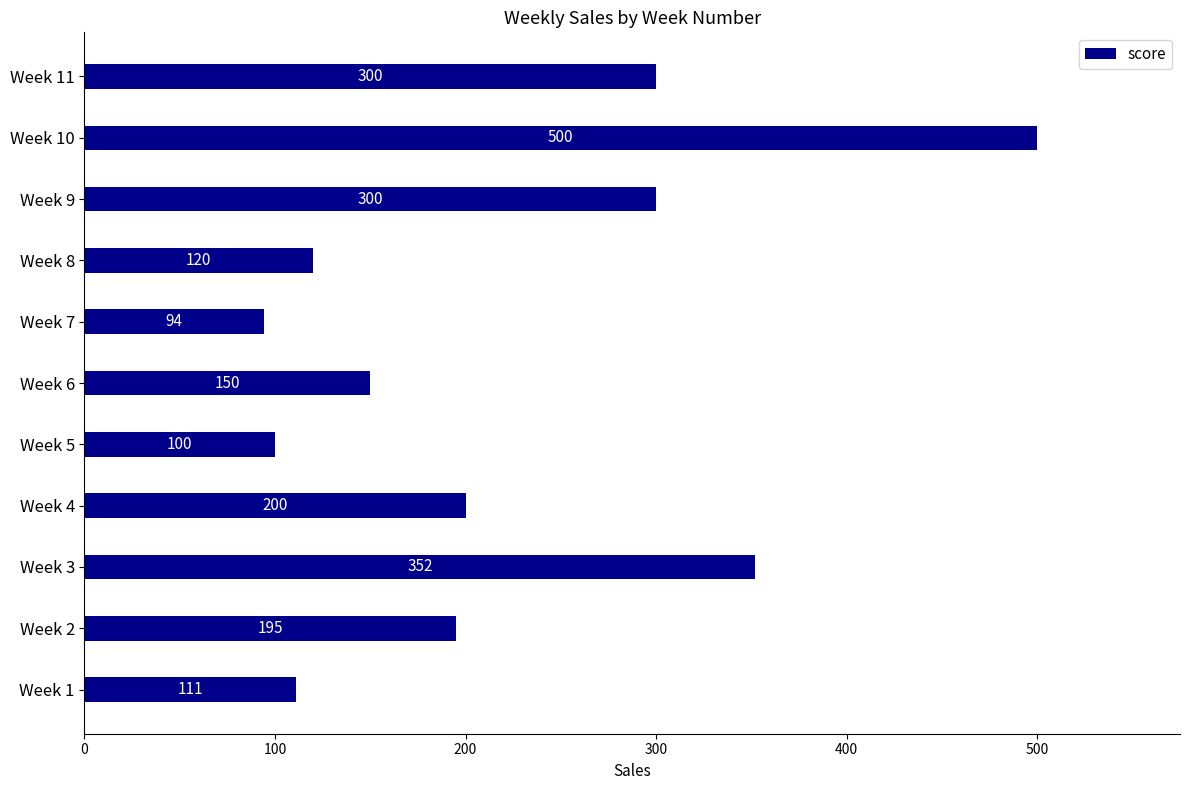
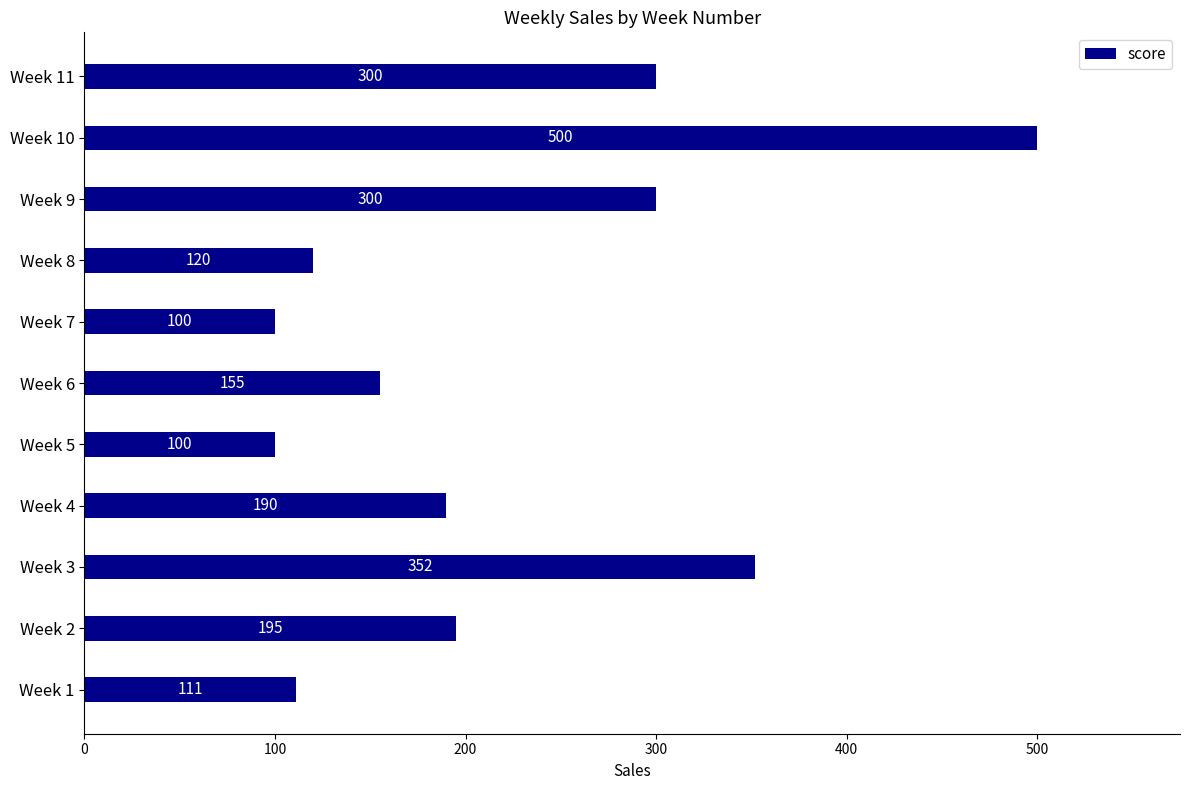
  {
    "Week 11": 300,
    "Week 10": 500,
    "Week 9": 300,
    "Week 8": 120,
-   "Week 7": 94,
-   "Week 6": 150,
+   "Week 7": 100,
+   "Week 6": 155,
    "Week 5": 100,
-   "Week 4": 200,
+   "Week 4": 190,
    "Week 3": 352,
    "Week 2": 195,
    "Week 1": 111
  }
